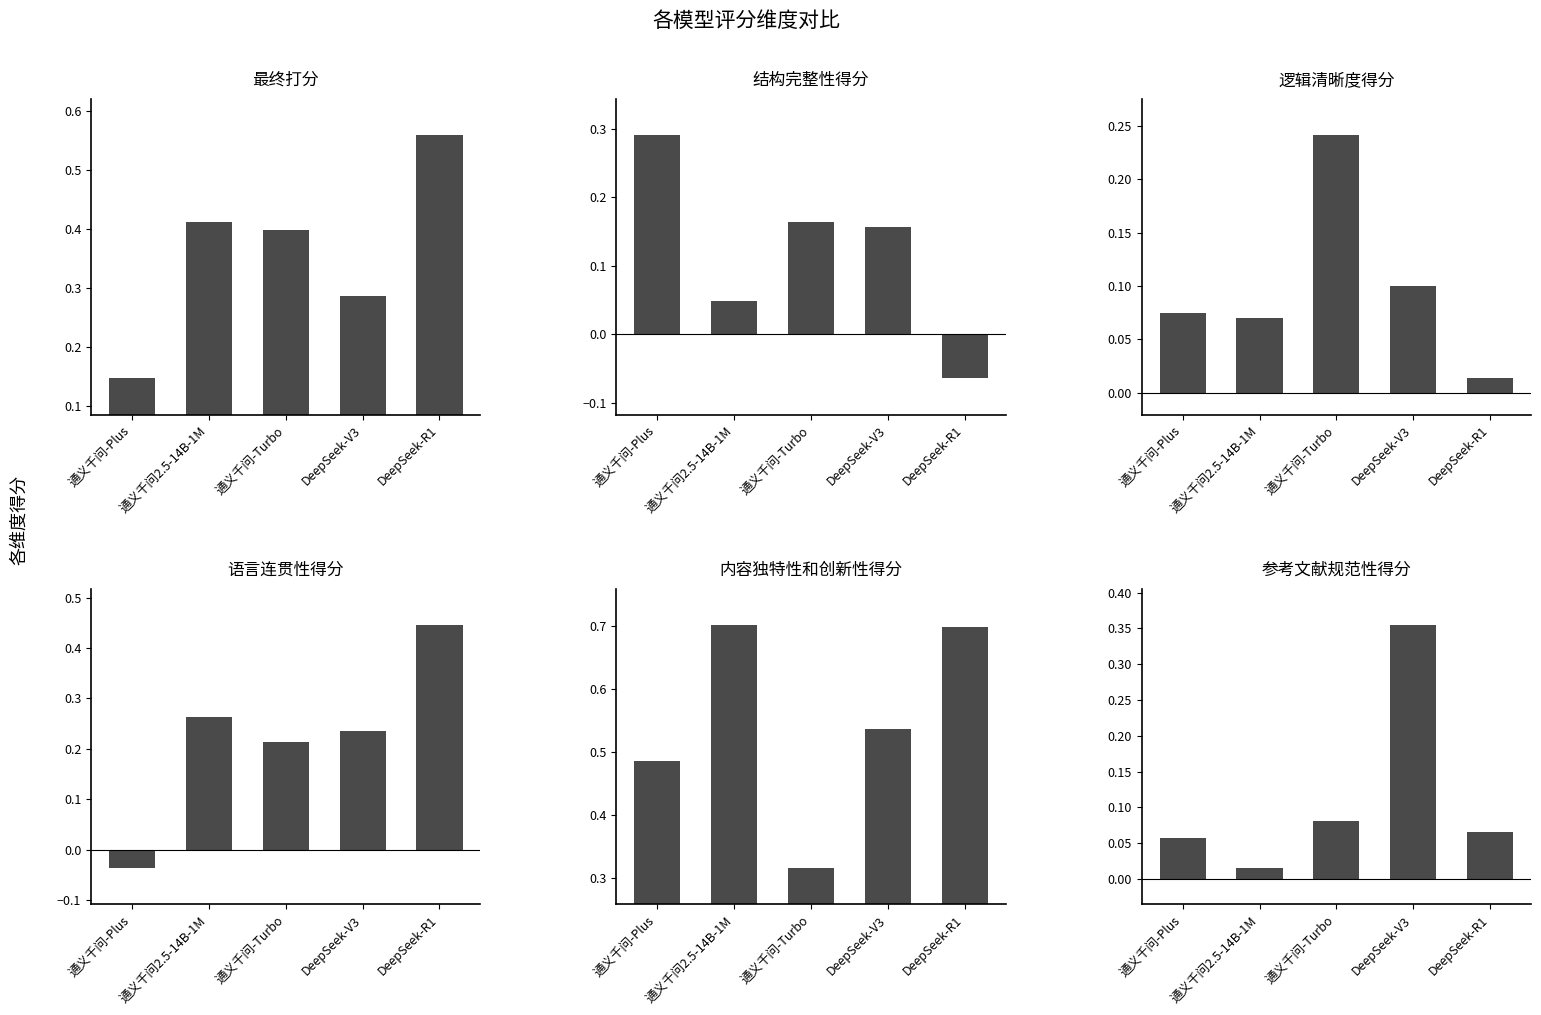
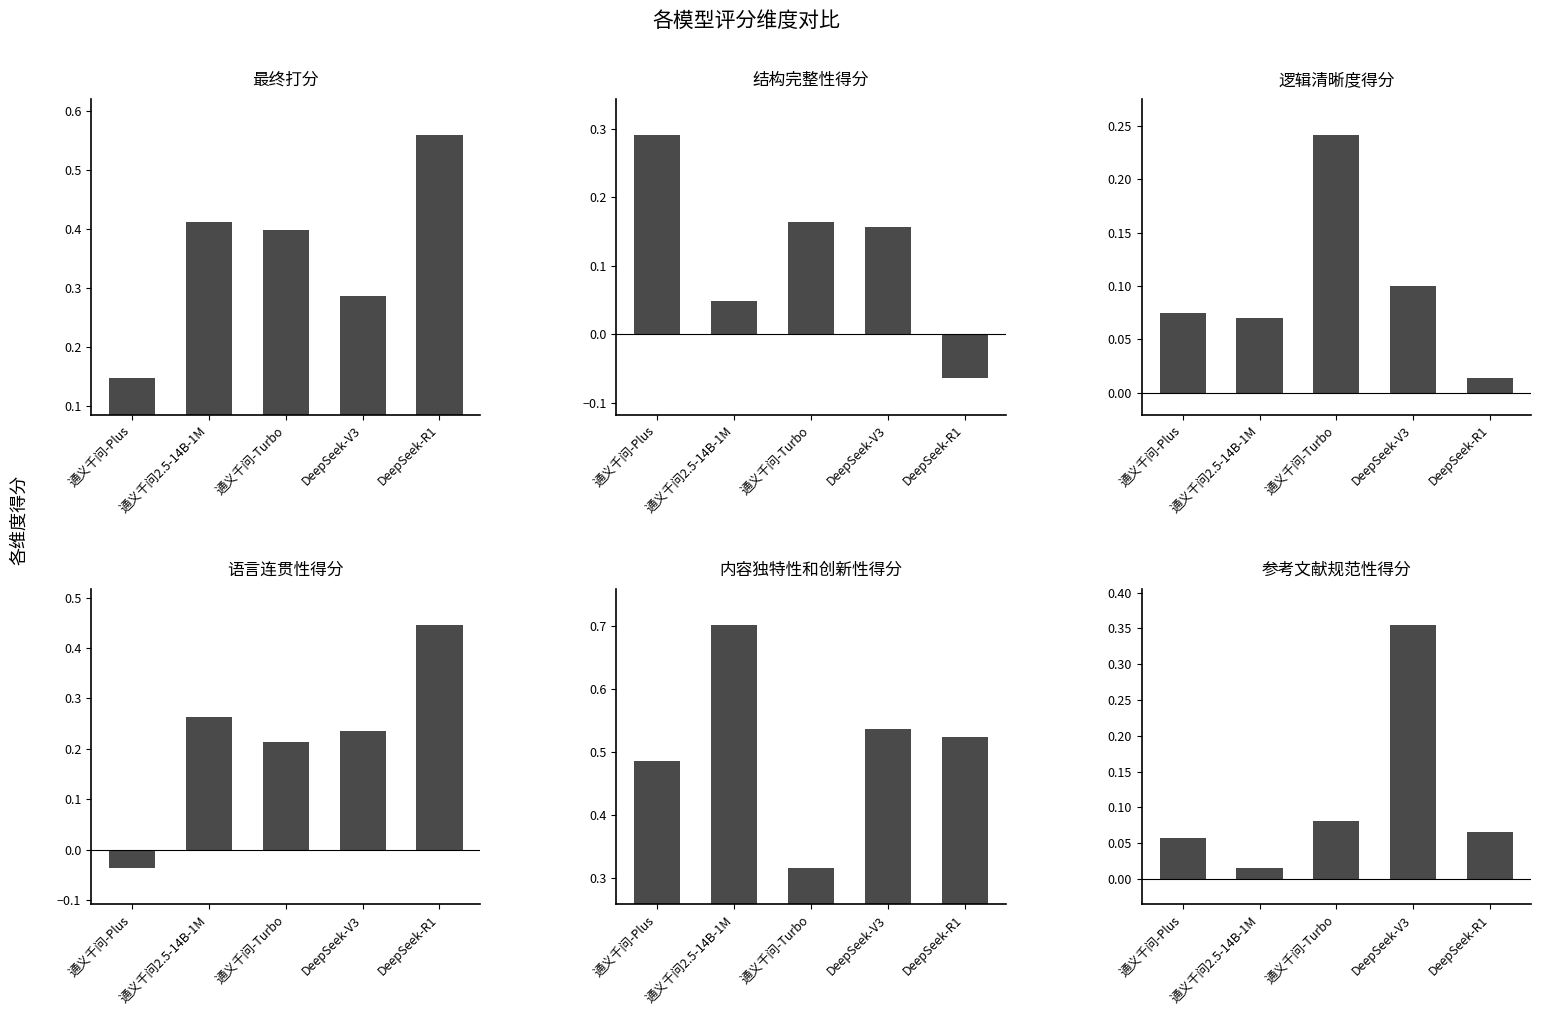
  {
    "最终打分": {
      "通义千问-Plus": 0.15,
      "通义千问2.5-14B-1M": 0.41,
      "通义千问-Turbo": 0.40,
      "DeepSeek-V3": 0.29,
      "DeepSeek-R1": 0.56
    },
    "结构完整性得分": {
      "通义千问-Plus": 0.29,
      "通义千问2.5-14B-1M": 0.05,
      "通义千问-Turbo": 0.16,
      "DeepSeek-V3": 0.16,
      "DeepSeek-R1": -0.06
    },
    "逻辑清晰度得分": {
      "通义千问-Plus": 0.075,
      "通义千问2.5-14B-1M": 0.070,
      "通义千问-Turbo": 0.241,
      "DeepSeek-V3": 0.100,
      "DeepSeek-R1": 0.013
    },
    "语言连贯性得分": {
      "通义千问-Plus": -0.04,
      "通义千问2.5-14B-1M": 0.26,
      "通义千问-Turbo": 0.21,
      "DeepSeek-V3": 0.24,
      "DeepSeek-R1": 0.45
    },
    "内容独特性和创新性得分": {
      "通义千问-Plus": 0.49,
      "通义千问2.5-14B-1M": 0.70,
      "通义千问-Turbo": 0.32,
      "DeepSeek-V3": 0.54,
-     "DeepSeek-R1": 0.70
+     "DeepSeek-R1": 0.53
    },
    "参考文献规范性得分": {
      "通义千问-Plus": 0.06,
      "通义千问2.5-14B-1M": 0.02,
      "通义千问-Turbo": 0.08,
      "DeepSeek-V3": 0.35,
      "DeepSeek-R1": 0.07
    }
  }
